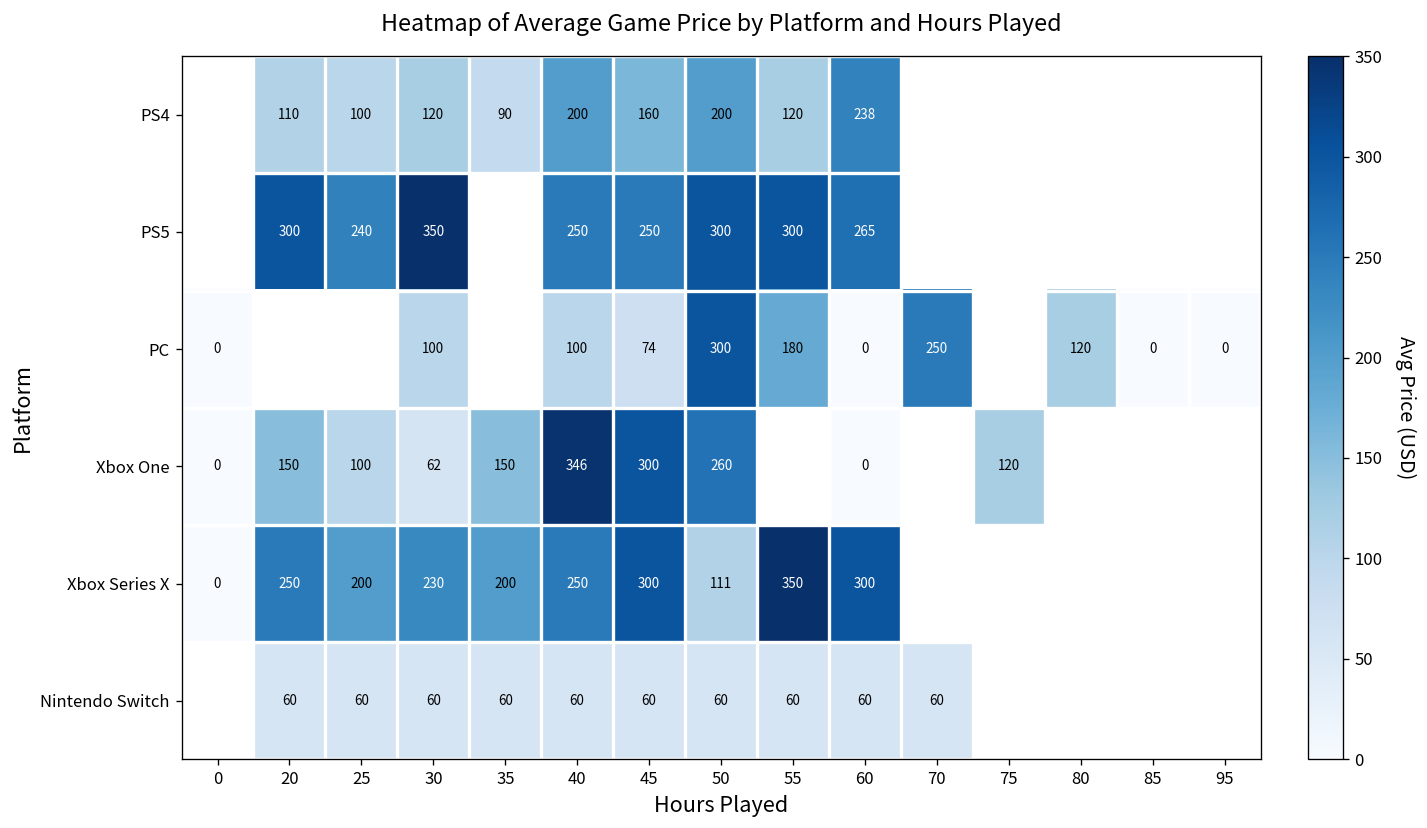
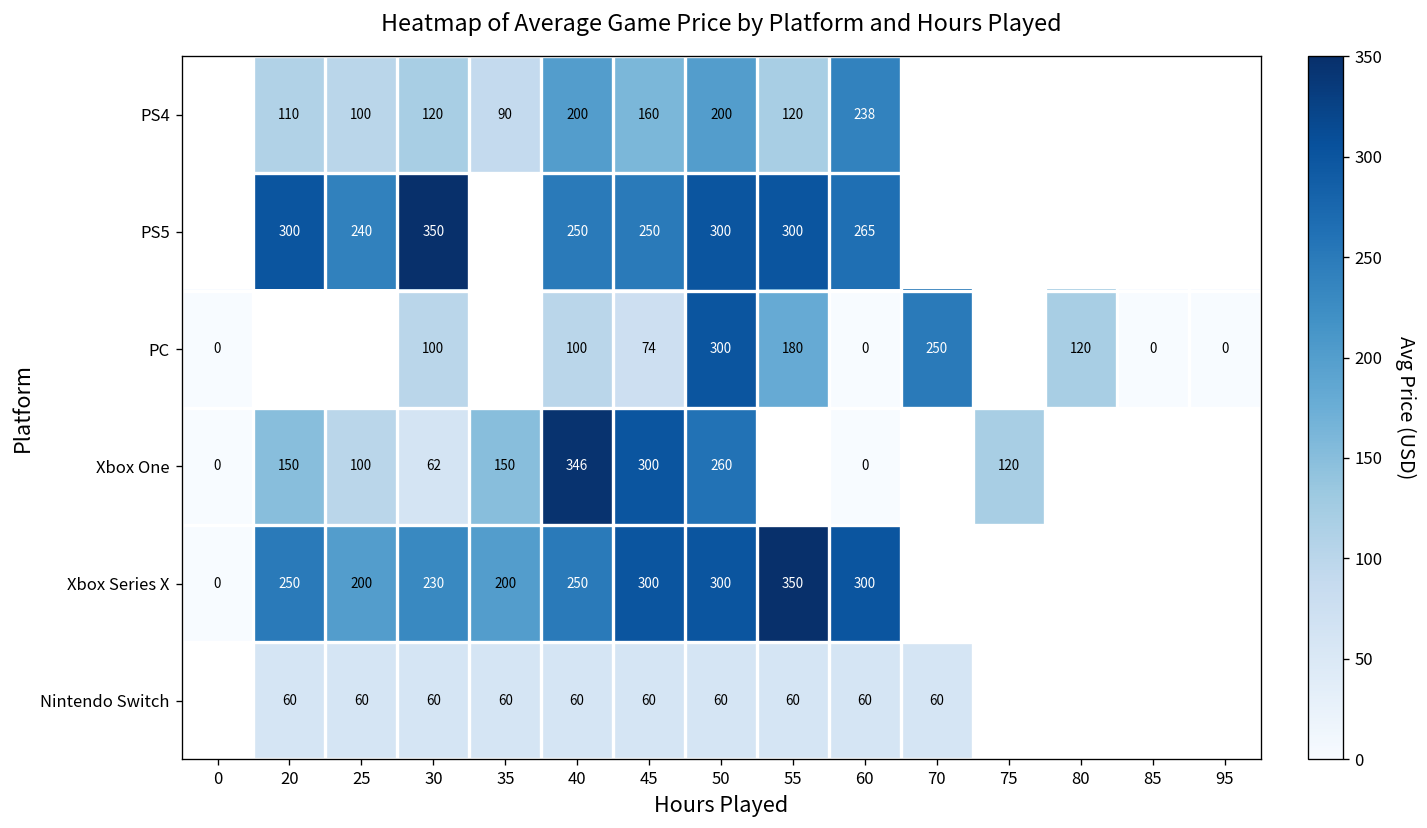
  {
    "PS4": {
      "20": 110,
      "25": 100,
      "30": 120,
      "35": 90,
      "40": 200,
      "45": 160,
      "50": 200,
      "55": 120,
      "60": 238
    },
    "PS5": {
      "20": 300,
      "25": 240,
      "30": 350,
      "40": 250,
      "45": 250,
      "50": 300,
      "55": 300,
      "60": 265
    },
    "PC": {
      "0": 0,
      "30": 100,
      "40": 100,
      "45": 74,
      "50": 300,
      "55": 180,
      "60": 0,
      "70": 250,
      "80": 120,
      "85": 0,
      "95": 0
    },
    "Xbox One": {
      "0": 0,
      "20": 150,
      "25": 100,
      "30": 62,
      "35": 150,
      "40": 346,
      "45": 300,
      "50": 260,
      "60": 0,
      "75": 120
    },
    "Xbox Series X": {
      "0": 0,
      "20": 250,
      "25": 200,
      "30": 230,
      "35": 200,
      "40": 250,
      "45": 300,
-     "50": 111,
+     "50": 300,
      "55": 350,
      "60": 300
    },
    "Nintendo Switch": {
      "20": 60,
      "25": 60,
      "30": 60,
      "35": 60,
      "40": 60,
      "45": 60,
      "50": 60,
      "55": 60,
      "60": 60,
      "70": 60
    }
  }
